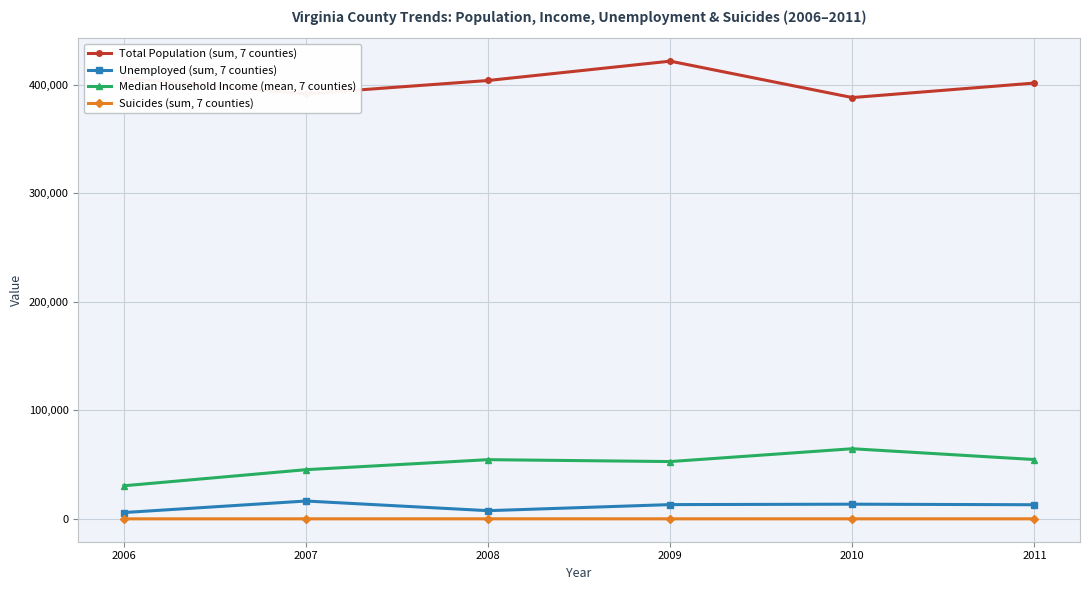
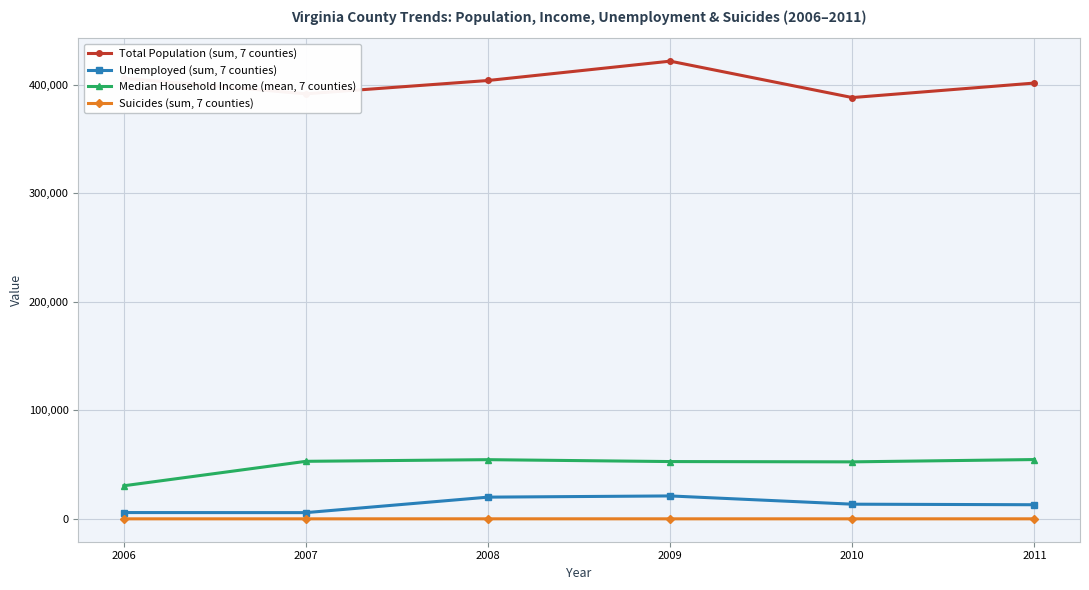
  {
    "Total Population (sum, 7 counties)": {
      "2008": "404,000",
      "2009": "422,000",
      "2010": "388,000",
      "2011": "402,000"
    },
    "Unemployed (sum, 7 counties)": {
      "2006": "6,000",
-     "2007": "16,000",
-     "2008": "8,000",
-     "2009": "13,000",
+     "2007": "6,000",
+     "2008": "20,000",
+     "2009": "21,000",
      "2010": "14,000",
      "2011": "13,000"
    },
    "Median Household Income (mean, 7 counties)": {
      "2006": "31,000",
-     "2007": "45,000",
+     "2007": "53,000",
      "2008": "55,000",
      "2009": "53,000",
-     "2010": "65,000",
+     "2010": "53,000",
      "2011": "55,000"
    },
    "Suicides (sum, 7 counties)": {
      "2006": "0",
      "2007": "0",
      "2008": "0",
      "2009": "0",
      "2010": "0",
      "2011": "0"
    }
  }
